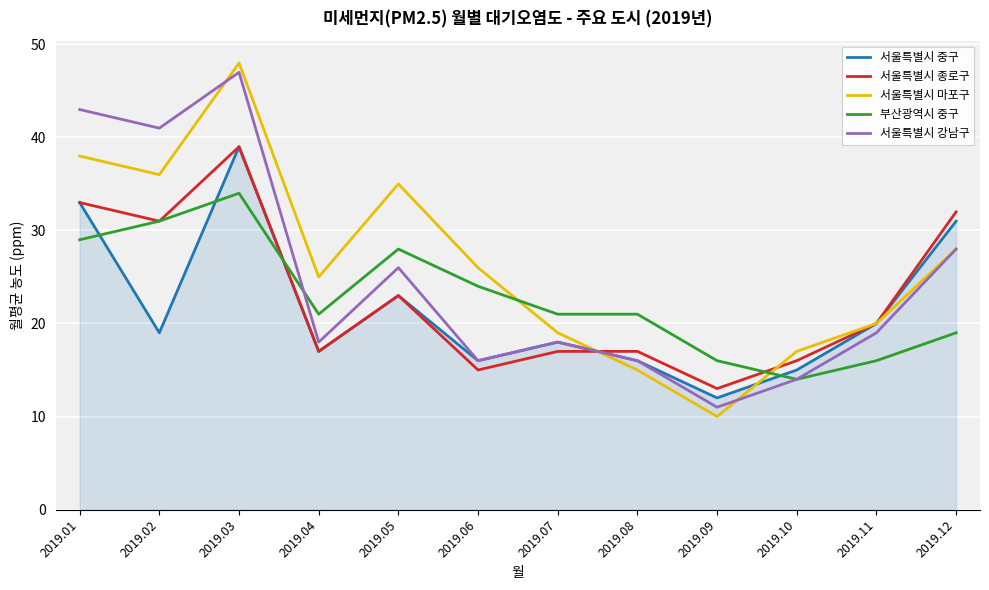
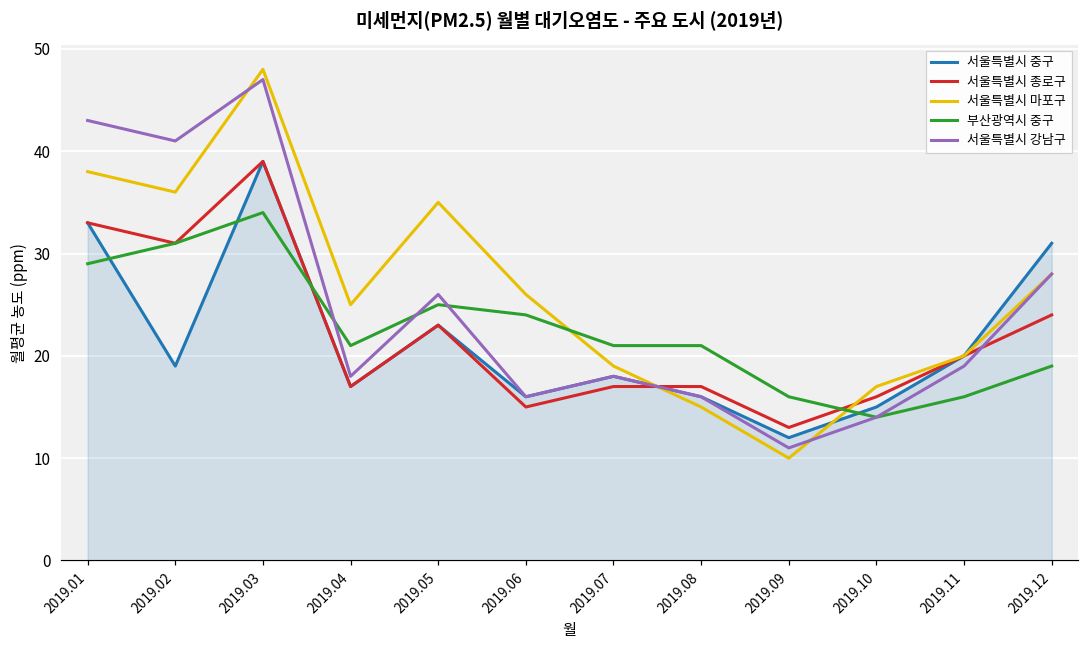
  {
    "서울특별시 중구": {
      "2019.02": 19,
      "2019.09": 12,
      "2019.10": 15,
      "2019.12": 31
    },
    "서울특별시 종로구": {
      "2019.06": 15,
      "2019.07": 17,
      "2019.08": 17,
      "2019.09": 13,
      "2019.10": 16,
-     "2019.12": 32
+     "2019.12": 24
    },
    "서울특별시 마포구": {
      "2019.01": 38,
      "2019.02": 36,
      "2019.03": 48,
      "2019.04": 25,
      "2019.05": 35,
      "2019.06": 26,
      "2019.07": 19,
      "2019.08": 15,
      "2019.09": 10,
      "2019.10": 17
    },
    "부산광역시 중구": {
      "2019.01": 29,
      "2019.03": 34,
      "2019.04": 21,
-     "2019.05": 28,
+     "2019.05": 25,
      "2019.06": 24,
      "2019.07": 21,
      "2019.08": 21,
      "2019.09": 16,
      "2019.11": 16,
      "2019.12": 19
    },
    "서울특별시 강남구": {
      "2019.01": 43,
      "2019.02": 41,
      "2019.03": 47,
      "2019.04": 18,
      "2019.05": 26,
      "2019.09": 11,
      "2019.11": 19
    }
  }
